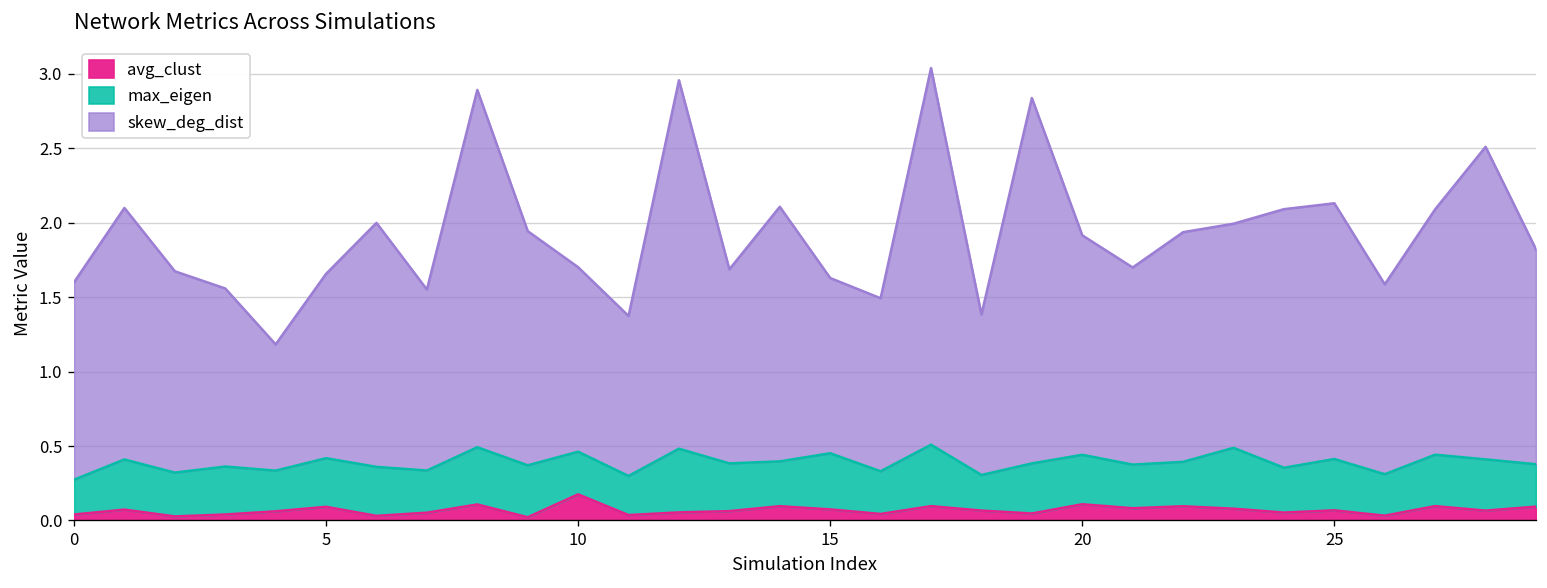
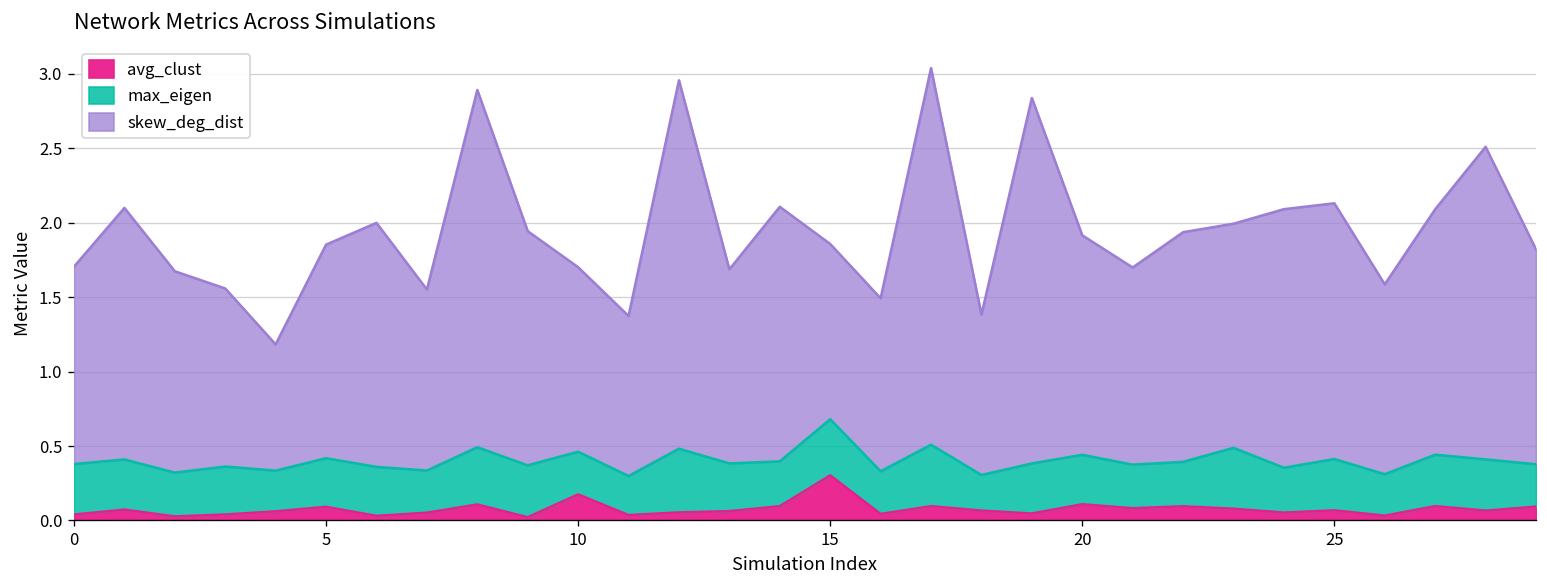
  {
    "avg_clust": {
      "0": 0.04,
      "5": 0.09,
      "10": 0.18,
-     "15": 0.07,
+     "15": 0.30,
      "20": 0.11,
      "25": 0.07
    },
    "max_eigen": {
-     "0": 0.23,
+     "0": 0.34,
      "5": 0.33,
      "10": 0.29,
      "15": 0.38,
      "20": 0.33,
      "25": 0.34
    },
    "skew_deg_dist": {
      "0": 1.33,
-     "5": 1.24,
+     "5": 1.43,
      "10": 1.24,
      "15": 1.18,
      "20": 1.47,
      "25": 1.72
    }
  }
